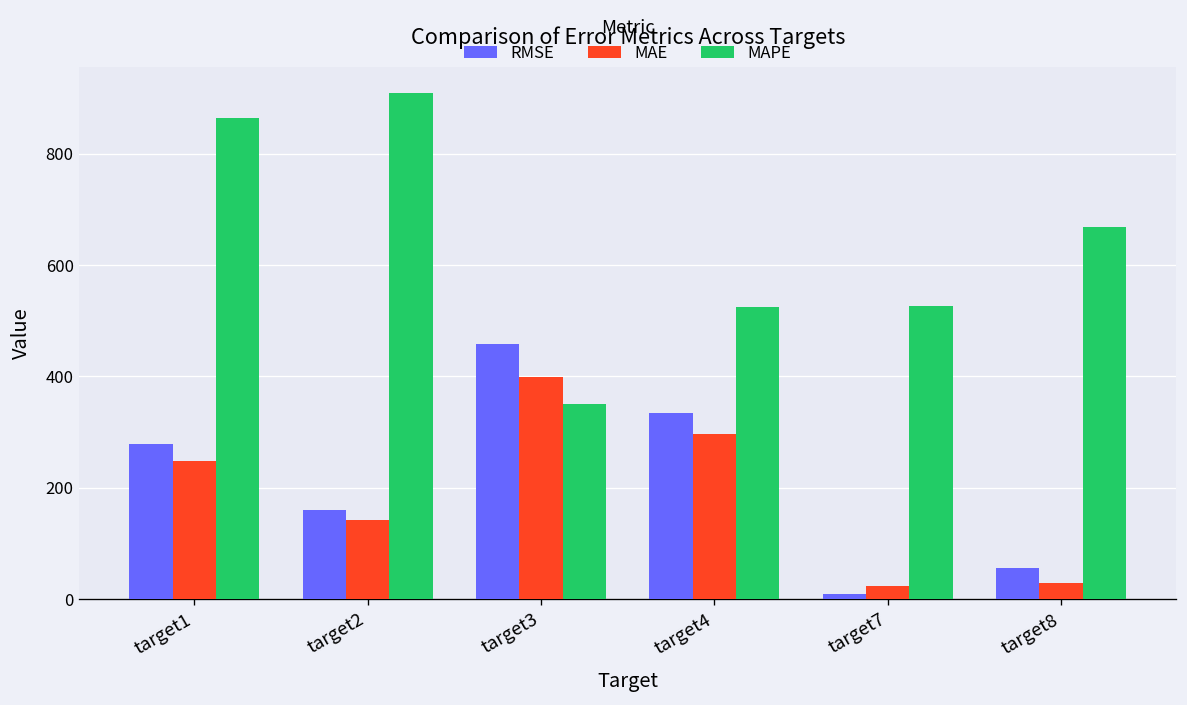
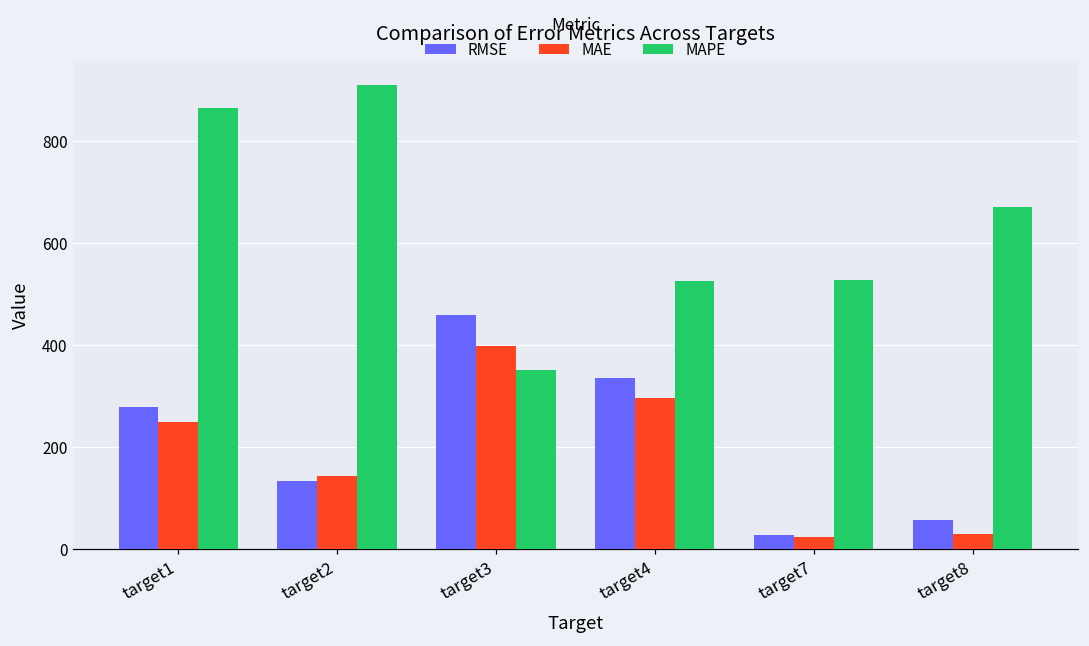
  {
    "RMSE": {
      "target1": 280,
-     "target2": 160,
+     "target2": 130,
      "target3": 460,
      "target4": 330,
-     "target7": 10,
+     "target7": 30,
      "target8": 60
    },
    "MAE": {
      "target1": 250,
      "target2": 140,
      "target3": 400,
      "target4": 300,
      "target7": 20,
      "target8": 30
    },
    "MAPE": {
      "target1": 860,
      "target2": 910,
      "target3": 350,
      "target4": 520,
      "target7": 530,
      "target8": 670
    }
  }
